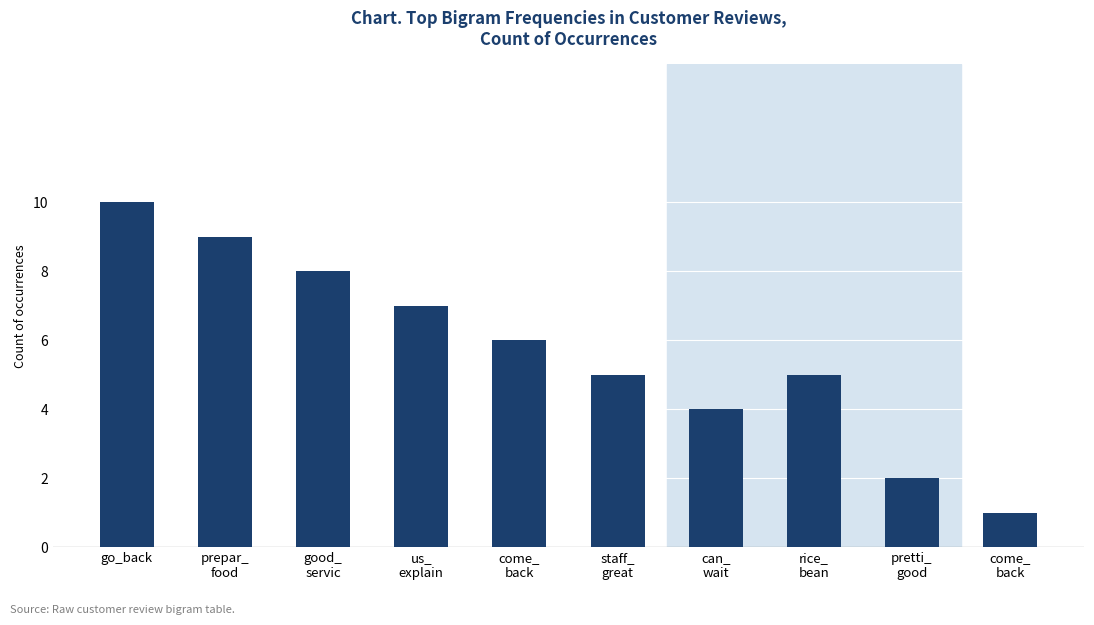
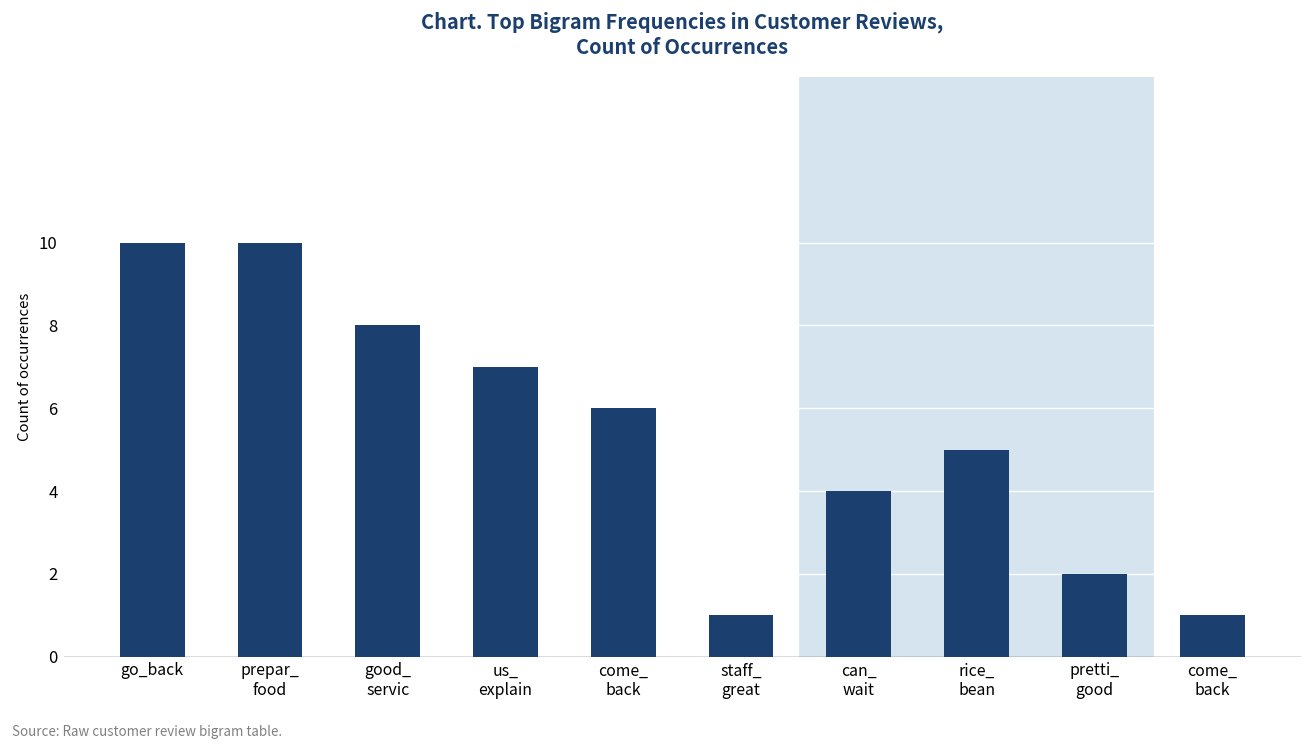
  {
    "go_back": 10,
-   "prepar_ food": 9,
+   "prepar_ food": 10,
    "good_ servic": 8,
    "us_ explain": 7,
-   "staff_ great": 5,
+   "staff_ great": 1,
    "can_ wait": 4,
    "rice_ bean": 5,
    "pretti_ good": 2
  }
